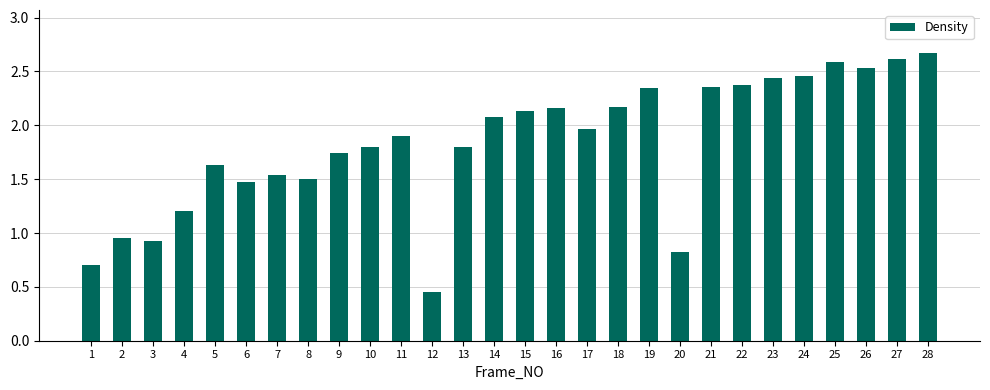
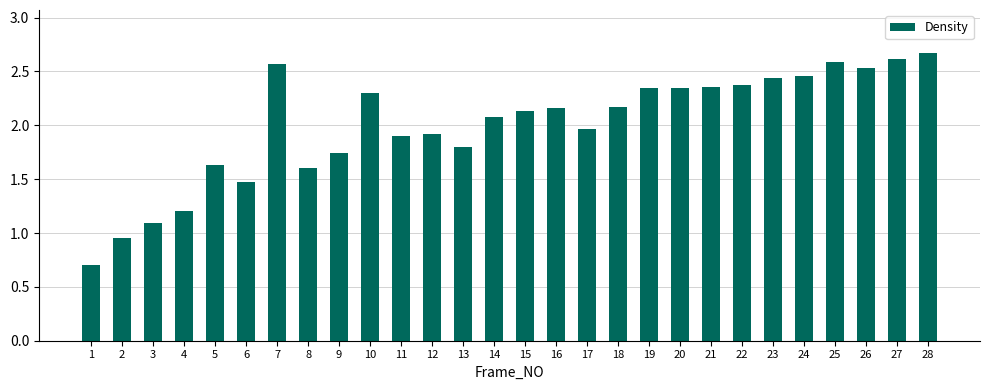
  {
    "1": 0.70,
    "2": 0.95,
-   "3": 0.93,
+   "3": 1.09,
    "4": 1.20,
    "5": 1.63,
    "6": 1.47,
-   "7": 1.54,
-   "8": 1.5,
+   "7": 2.57,
+   "8": 1.6,
    "9": 1.74,
-   "10": 1.8,
+   "10": 2.3,
    "11": 1.90,
-   "12": 0.45,
+   "12": 1.92,
    "13": 1.80,
    "14": 2.08,
    "15": 2.13,
    "16": 2.16,
    "17": 1.97,
    "18": 2.17,
    "19": 2.35,
-   "20": 0.82,
+   "20": 2.35,
    "21": 2.36,
    "22": 2.37,
    "23": 2.44,
    "24": 2.46,
    "25": 2.59,
    "26": 2.53,
    "27": 2.62,
    "28": 2.67
  }
